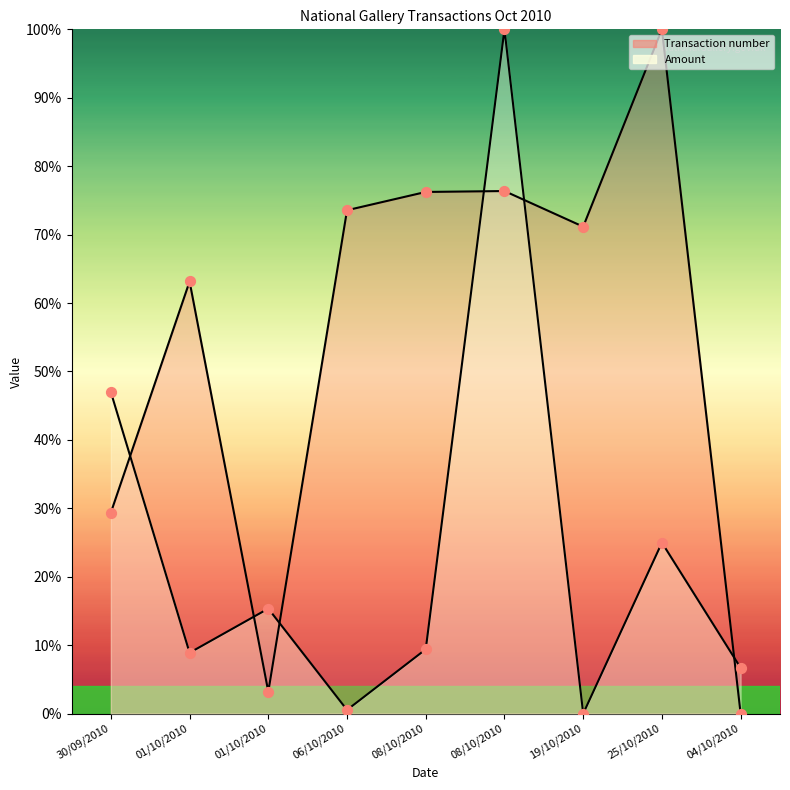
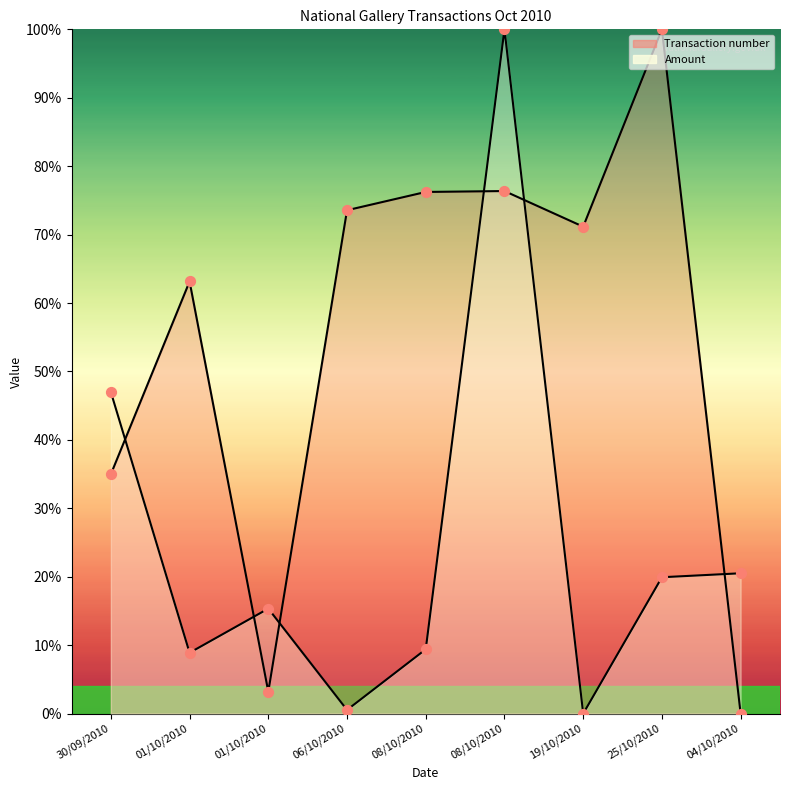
  {
    "Transaction number": {
-     "30/09/2010": "29%",
+     "30/09/2010": "35%",
      "06/10/2010": "74%",
      "19/10/2010": "71%",
      "25/10/2010": "100%"
    },
    "Amount": {
      "30/09/2010": "47%",
-     "25/10/2010": "25%",
-     "04/10/2010": "7%"
+     "25/10/2010": "20%",
+     "04/10/2010": "21%"
    }
  }
